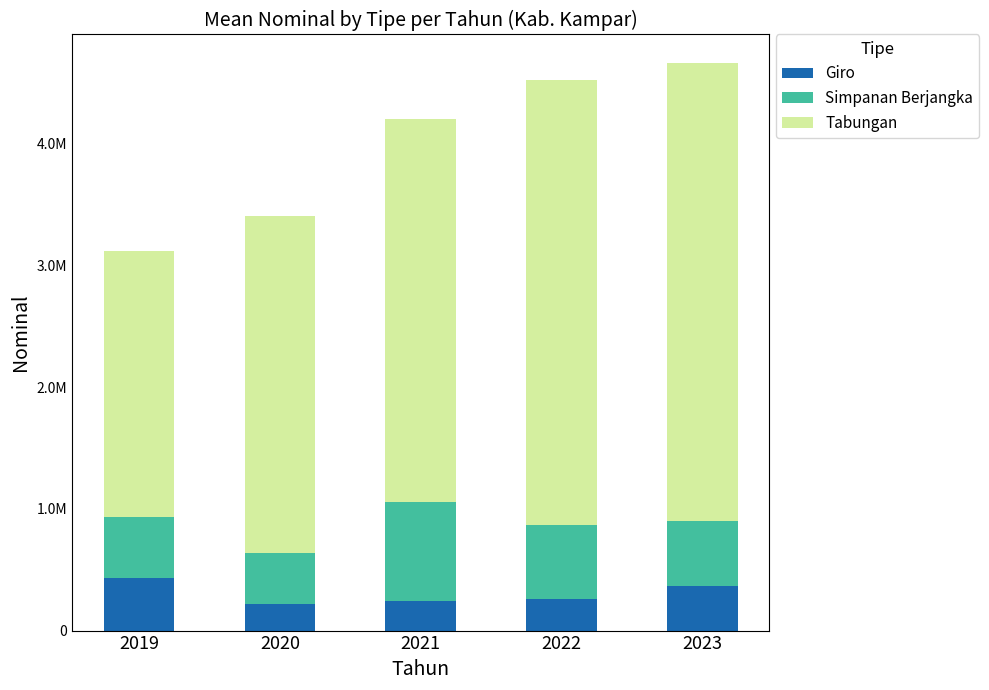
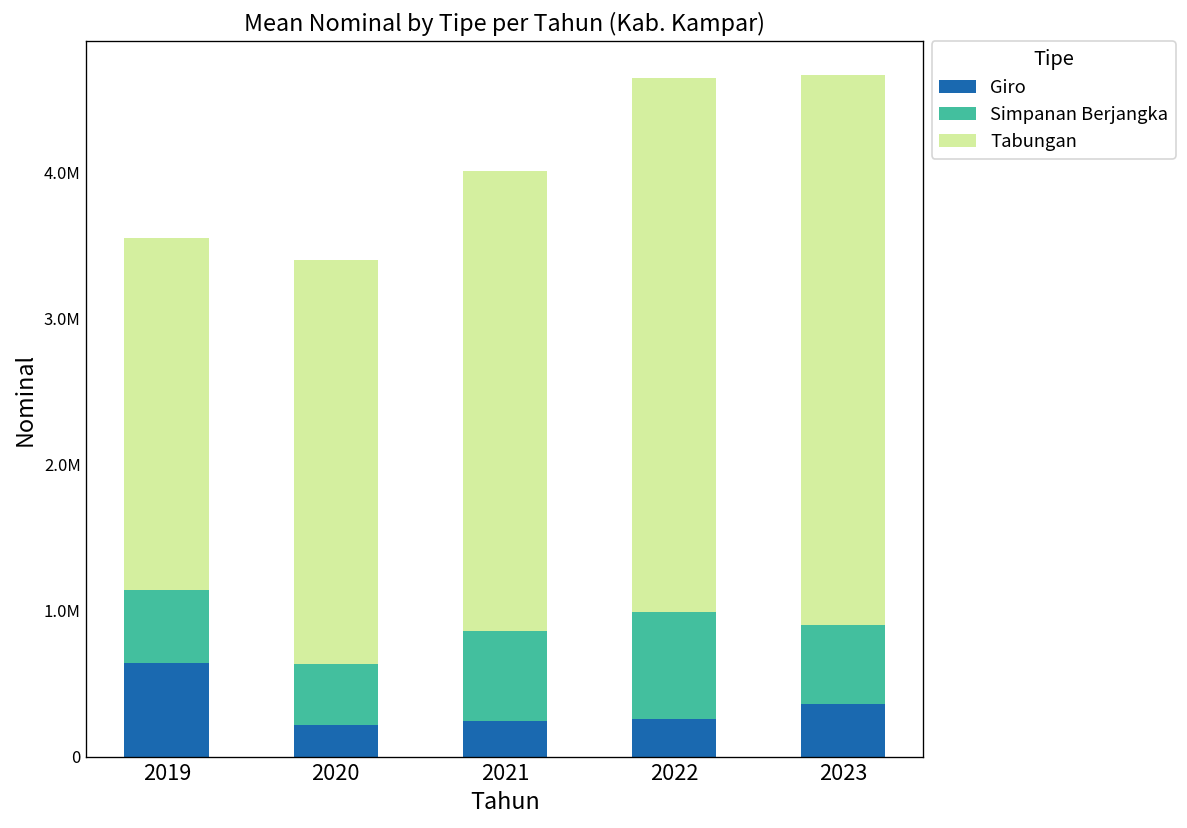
  {
    "Giro": {
-     "2019": 430000,
+     "2019": 640000,
      "2020": 220000,
      "2021": 240000,
      "2022": 260000,
      "2023": 360000
    },
    "Simpanan Berjangka": {
      "2019": 500000,
      "2020": 420000,
-     "2021": 810000,
-     "2022": 610000,
+     "2021": 620000,
+     "2022": 730000,
      "2023": 540000
    },
    "Tabungan": {
-     "2019": 2190000,
+     "2019": 2410000,
      "2020": 2770000,
      "2021": 3150000,
      "2022": 3660000,
      "2023": 3760000
    }
  }
